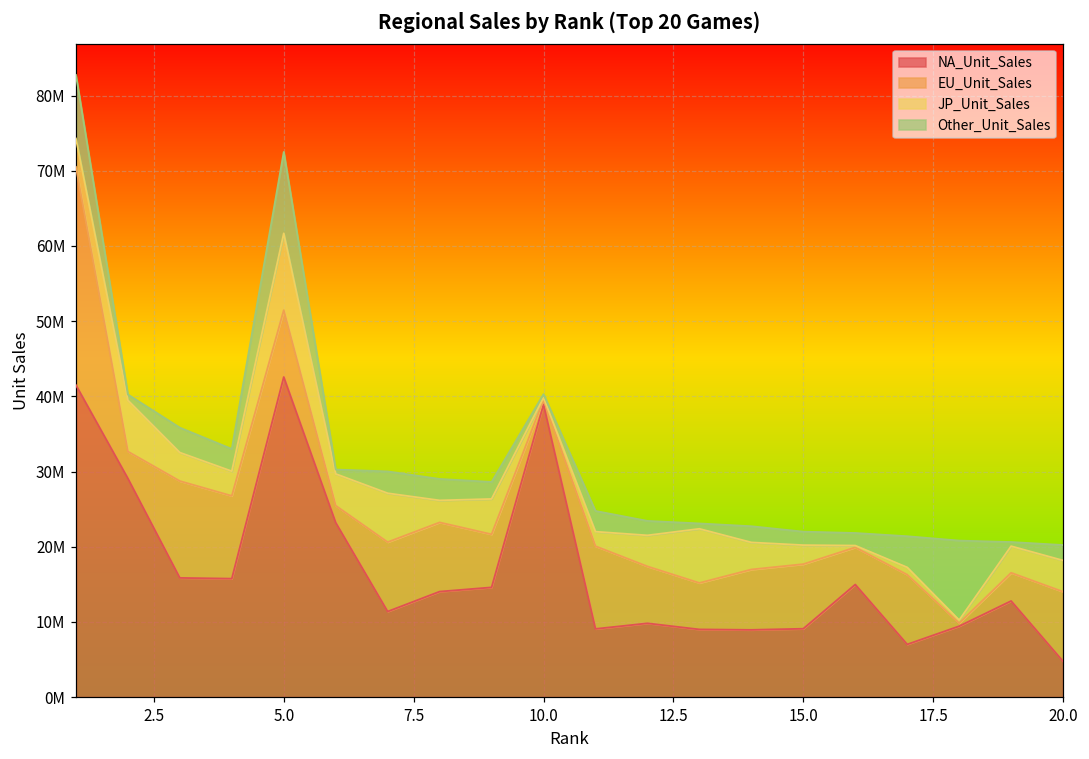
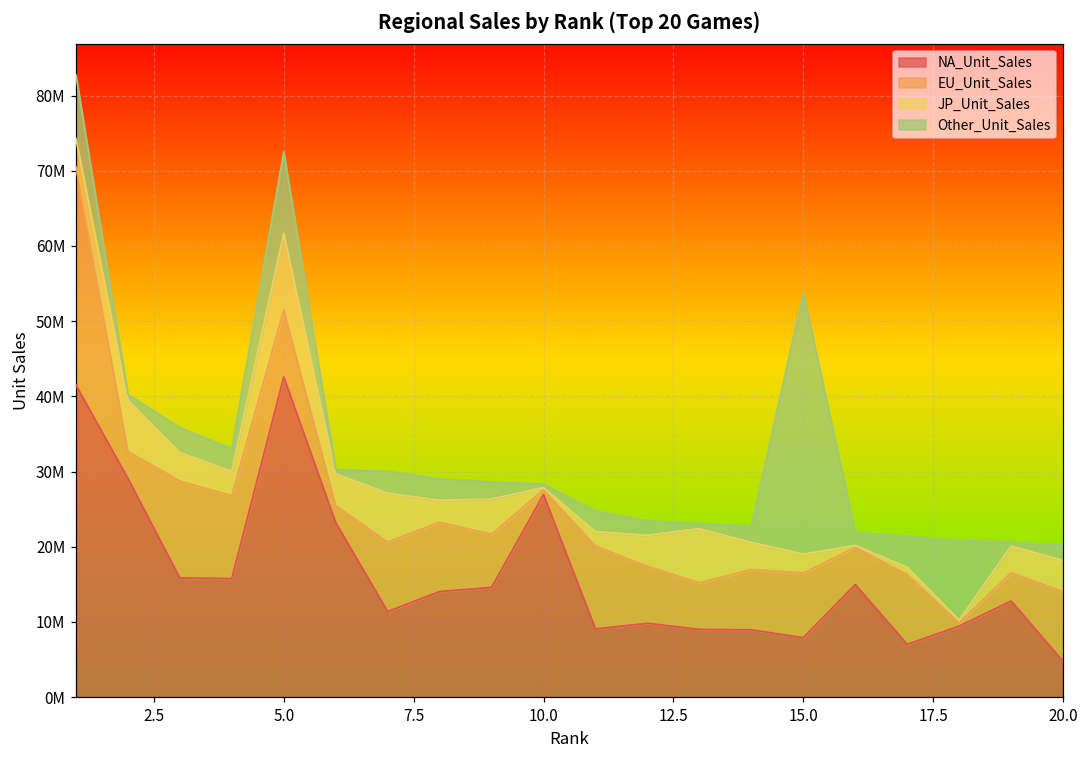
  {
    "NA_Unit_Sales": {
      "5.0": 43000000,
-     "10.0": 39000000,
-     "15.0": 9000000,
+     "10.0": 27000000,
+     "15.0": 8000000,
      "20.0": 5000000
    },
    "Other_Unit_Sales": {
      "5.0": 11000000,
      "10.0": 0,
-     "15.0": 2000000,
+     "15.0": 35000000,
      "20.0": 2000000
    }
  }
